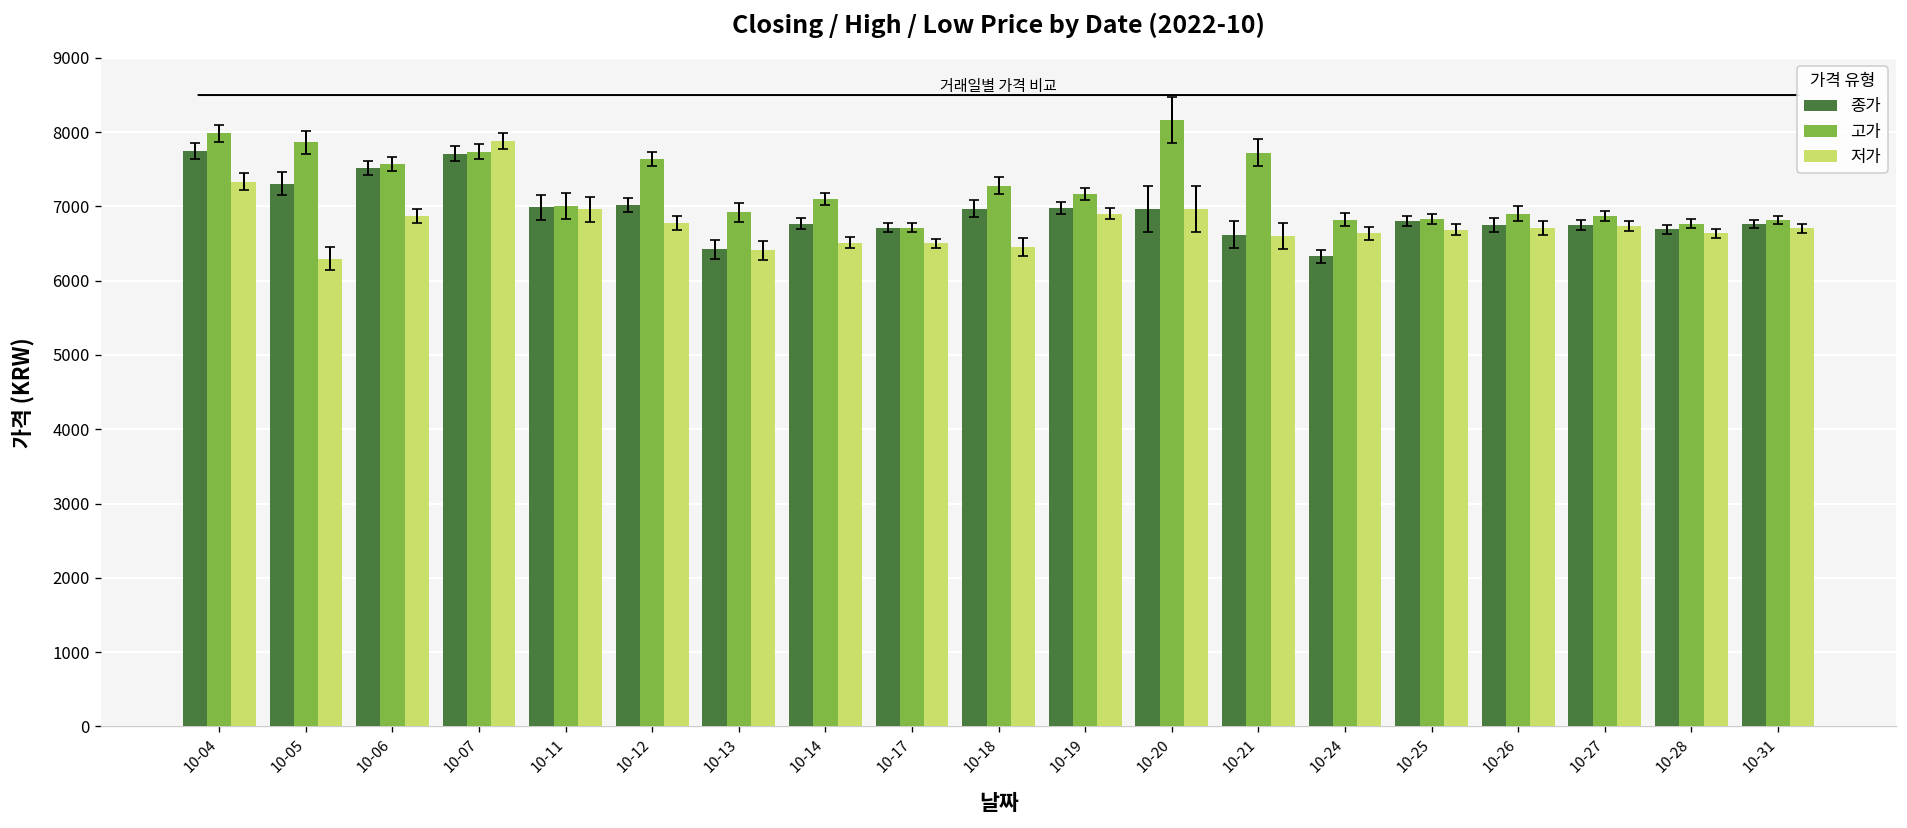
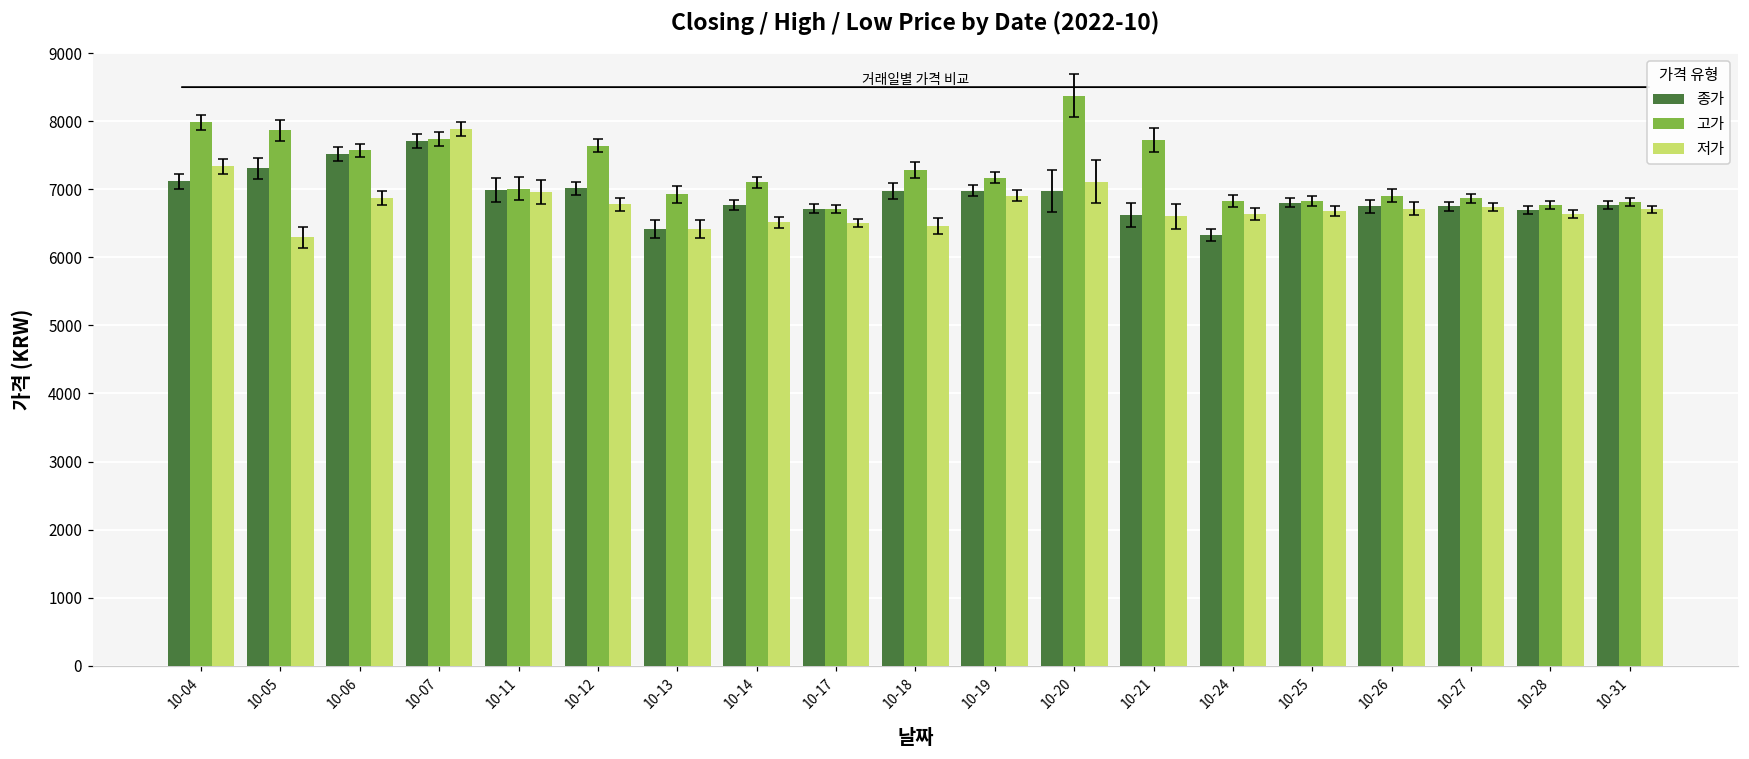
  {
    "종가": {
-     "10-04": 7700,
+     "10-04": 7100,
      "10-05": 7300,
      "10-06": 7500,
      "10-07": 7700,
      "10-11": 7000,
      "10-12": 7000,
      "10-13": 6400,
      "10-14": 6800,
      "10-17": 6700,
      "10-18": 7000,
      "10-19": 7000,
      "10-20": 7000,
      "10-21": 6600,
      "10-24": 6300,
      "10-25": 6800,
      "10-26": 6800,
      "10-27": 6800,
      "10-28": 6700,
      "10-31": 6800
    },
    "고가": {
      "10-04": 8000,
      "10-05": 7900,
      "10-06": 7600,
      "10-07": 7700,
      "10-11": 7000,
      "10-12": 7600,
      "10-13": 6900,
      "10-14": 7100,
      "10-17": 6700,
      "10-18": 7300,
      "10-19": 7200,
-     "10-20": 8200,
+     "10-20": 8400,
      "10-21": 7700,
      "10-24": 6800,
      "10-25": 6800,
      "10-26": 6900,
      "10-27": 6900,
      "10-28": 6800,
      "10-31": 6800
    },
    "저가": {
      "10-04": 7300,
      "10-05": 6300,
      "10-06": 6900,
      "10-07": 7900,
      "10-11": 7000,
      "10-12": 6800,
      "10-13": 6400,
      "10-14": 6500,
      "10-17": 6500,
      "10-18": 6500,
      "10-19": 6900,
-     "10-20": 7000,
+     "10-20": 7100,
      "10-21": 6600,
      "10-24": 6600,
      "10-25": 6700,
      "10-26": 6700,
      "10-27": 6700,
      "10-28": 6600,
      "10-31": 6700
    }
  }
